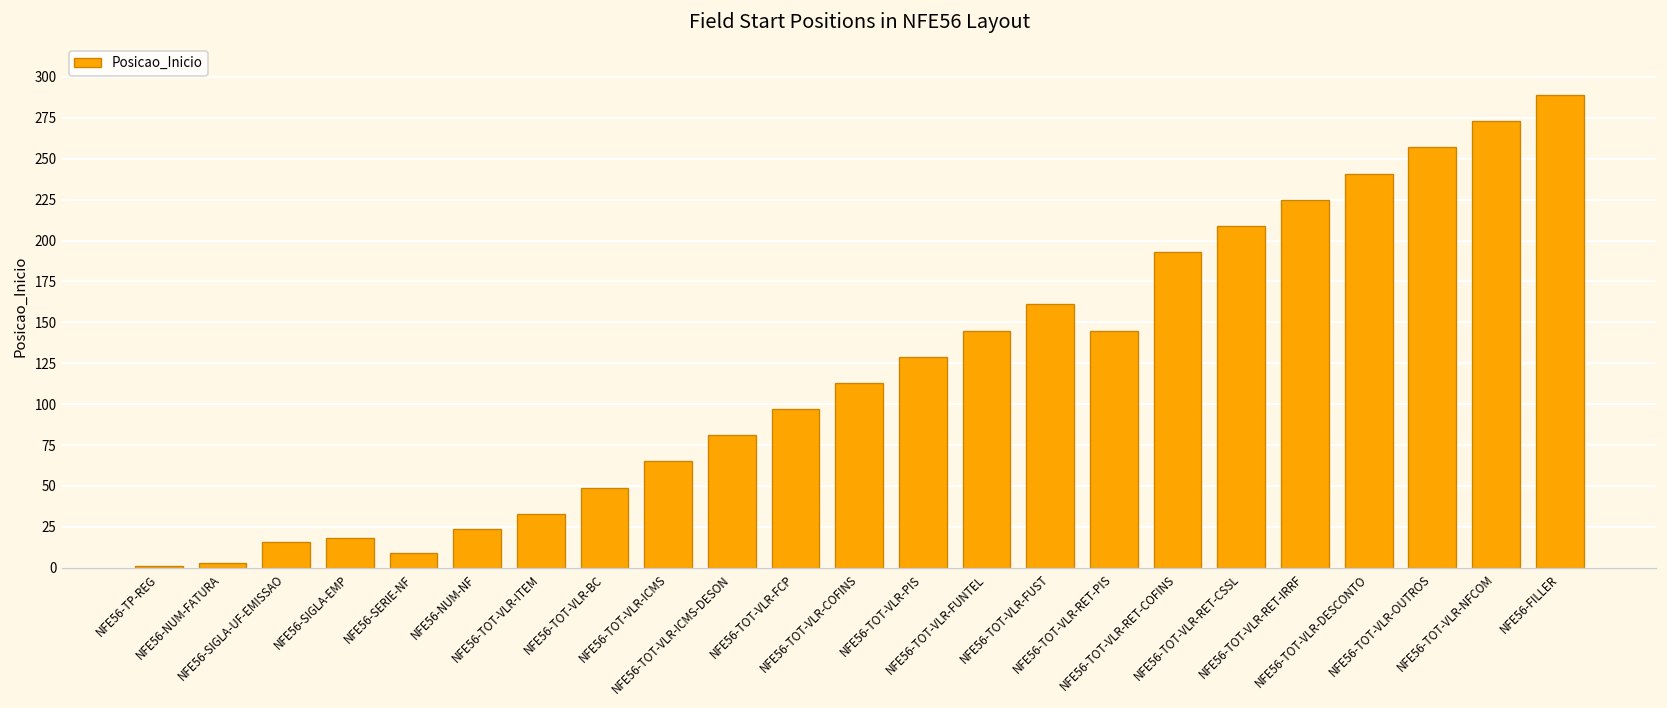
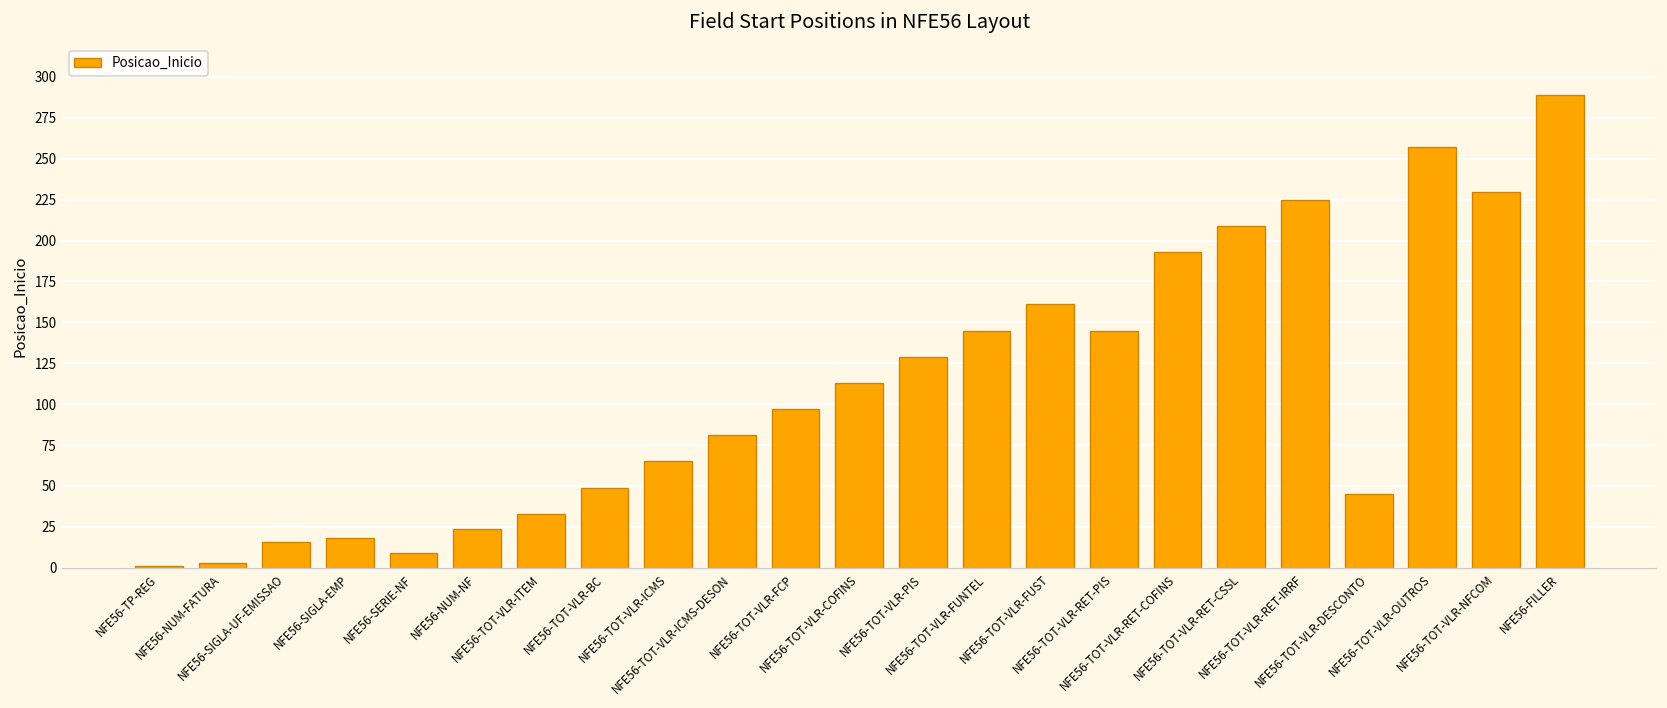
  {
    "NFE56-NUM-FATURA": 3,
    "NFE56-SIGLA-UF-EMISSAO": 16,
    "NFE56-SIGLA-EMP": 18,
    "NFE56-SERIE-NF": 9,
    "NFE56-NUM-NF": 24,
    "NFE56-TOT-VLR-ITEM": 33,
    "NFE56-TOT-VLR-BC": 49,
    "NFE56-TOT-VLR-ICMS": 65,
    "NFE56-TOT-VLR-ICMS-DESON": 81,
    "NFE56-TOT-VLR-FCP": 97,
    "NFE56-TOT-VLR-COFINS": 113,
    "NFE56-TOT-VLR-PIS": 129,
    "NFE56-TOT-VLR-FUNTEL": 145,
    "NFE56-TOT-VLR-FUST": 161,
    "NFE56-TOT-VLR-RET-PIS": 145,
    "NFE56-TOT-VLR-RET-COFINS": 193,
    "NFE56-TOT-VLR-RET-CSSL": 209,
    "NFE56-TOT-VLR-RET-IRRF": 225,
-   "NFE56-TOT-VLR-DESCONTO": 241,
+   "NFE56-TOT-VLR-DESCONTO": 45,
    "NFE56-TOT-VLR-OUTROS": 257,
-   "NFE56-TOT-VLR-NFCOM": 273,
+   "NFE56-TOT-VLR-NFCOM": 230,
    "NFE56-FILLER": 289
  }
